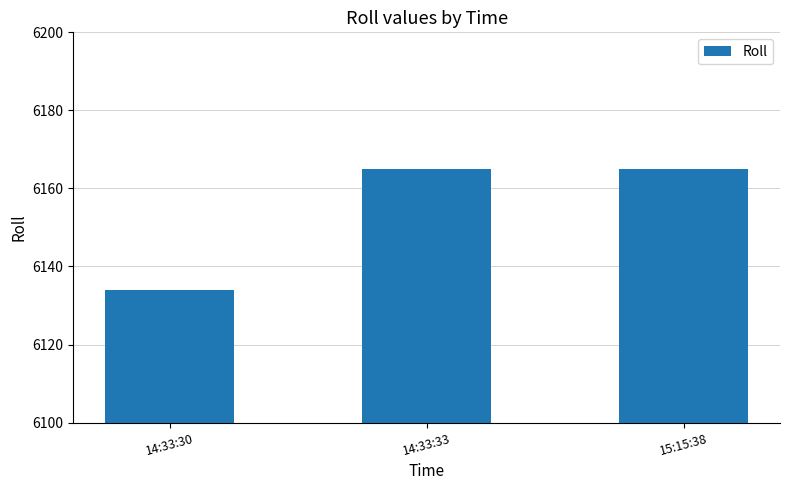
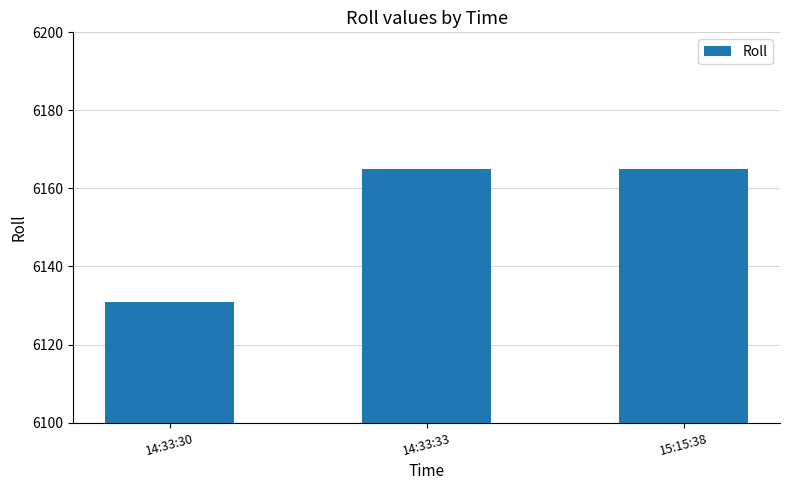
  {
-   "14:33:30": 6134,
+   "14:33:30": 6131,
    "14:33:33": 6165,
    "15:15:38": 6165
  }
